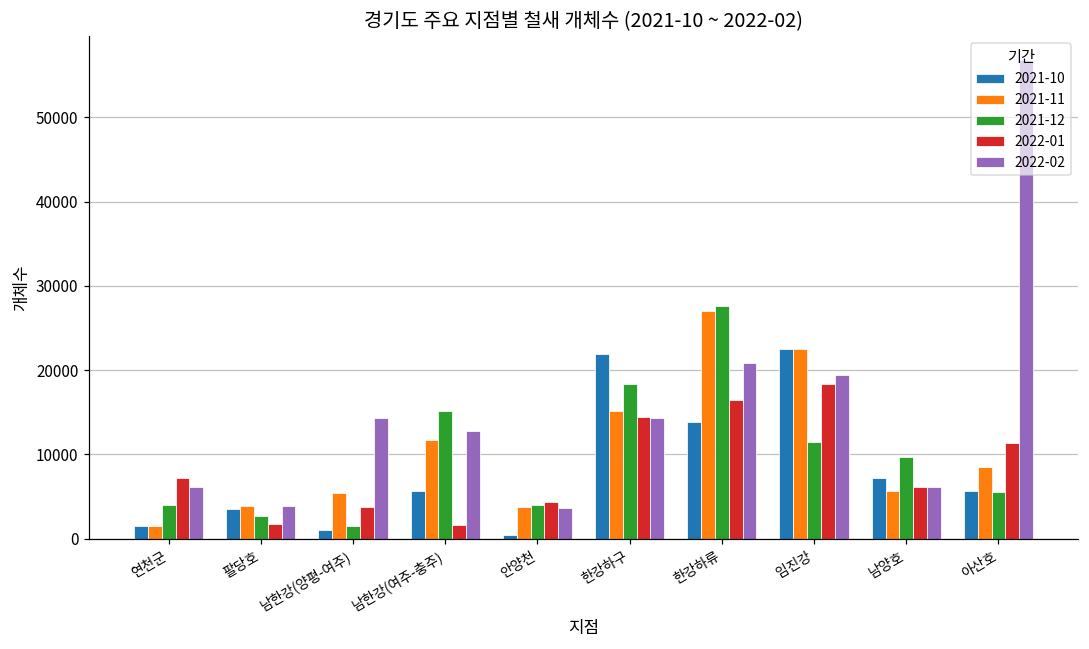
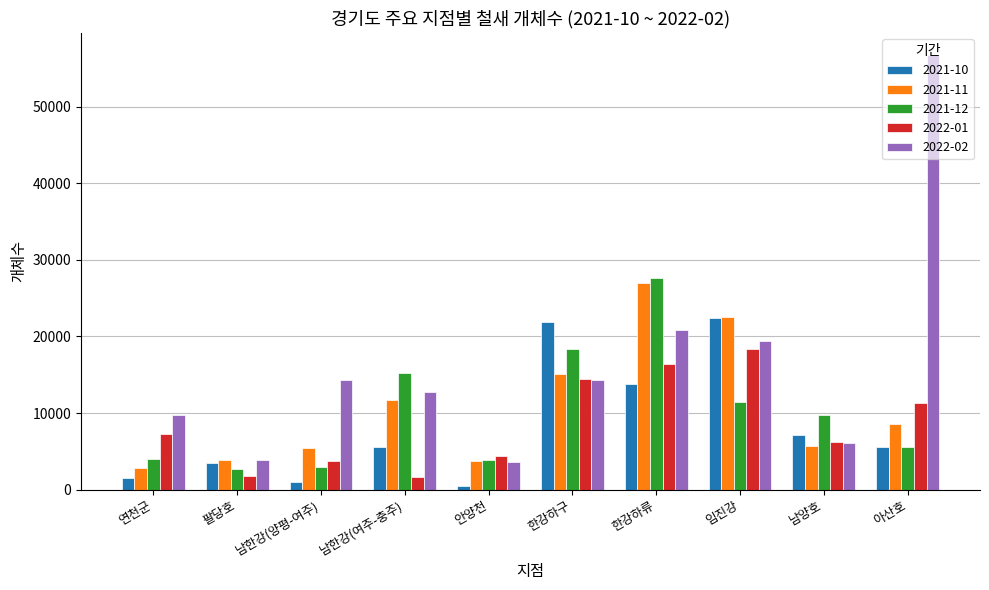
  {
    "2021-10": {
      "연천군": 2000,
      "팔당호": 3000,
      "남한강(양평-여주)": 1000,
      "남한강(여주-충주)": 6000,
      "안양천": 0,
      "한강하구": 22000,
      "한강하류": 14000,
      "임진강": 22000,
      "남양호": 7000,
      "아산호": 6000
    },
    "2021-11": {
-     "연천군": 1000,
+     "연천군": 3000,
      "팔당호": 4000,
      "남한강(양평-여주)": 5000,
      "남한강(여주-충주)": 12000,
      "안양천": 4000,
      "한강하구": 15000,
      "한강하류": 27000,
      "임진강": 23000,
      "남양호": 6000,
      "아산호": 9000
    },
    "2021-12": {
      "연천군": 4000,
      "팔당호": 3000,
-     "남한강(양평-여주)": 2000,
+     "남한강(양평-여주)": 3000,
      "남한강(여주-충주)": 15000,
      "안양천": 4000,
      "한강하구": 18000,
      "한강하류": 28000,
      "임진강": 12000,
      "남양호": 10000,
      "아산호": 6000
    },
    "2022-01": {
      "연천군": 7000,
      "팔당호": 2000,
      "남한강(양평-여주)": 4000,
      "남한강(여주-충주)": 2000,
      "안양천": 4000,
      "한강하구": 14000,
      "한강하류": 16000,
      "임진강": 18000,
      "남양호": 6000,
      "아산호": 11000
    },
    "2022-02": {
-     "연천군": 6000,
+     "연천군": 10000,
      "팔당호": 4000,
      "남한강(양평-여주)": 14000,
      "남한강(여주-충주)": 13000,
      "안양천": 4000,
      "한강하구": 14000,
      "한강하류": 21000,
      "임진강": 19000,
      "남양호": 6000
    }
  }
